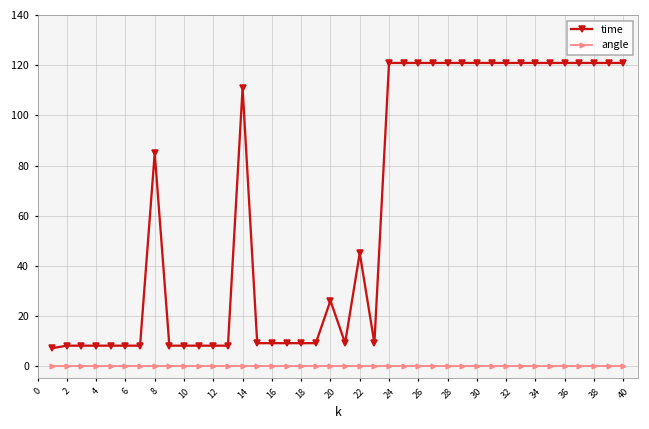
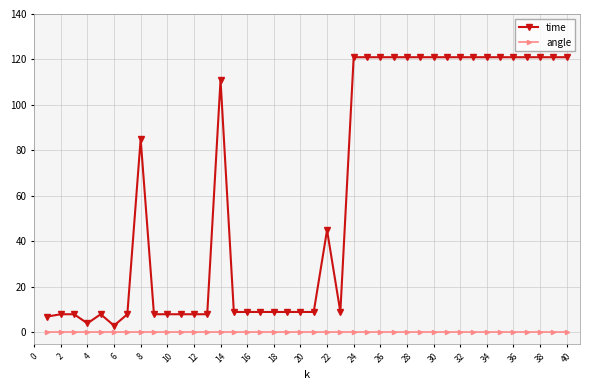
  {
    "time": {
      "2": 8,
-     "4": 8,
-     "6": 8,
+     "4": 4,
+     "6": 3,
      "8": 85,
      "10": 8,
      "12": 8,
      "14": 111,
      "16": 9,
      "18": 9,
-     "20": 26,
+     "20": 9,
      "22": 45,
      "24": 121,
      "26": 121,
      "28": 121,
      "30": 121,
      "32": 121,
      "34": 121,
      "36": 121,
      "38": 121,
      "40": 121
    },
    "angle": {
      "2": 0,
      "4": 0,
      "6": 0,
      "8": 0,
      "10": 0,
      "12": 0,
      "14": 0,
      "16": 0,
      "18": 0,
      "20": 0,
      "22": 0,
      "24": 0,
      "26": 0,
      "28": 0,
      "30": 0,
      "32": 0,
      "34": 0,
      "36": 0,
      "38": 0,
      "40": 0
    }
  }
